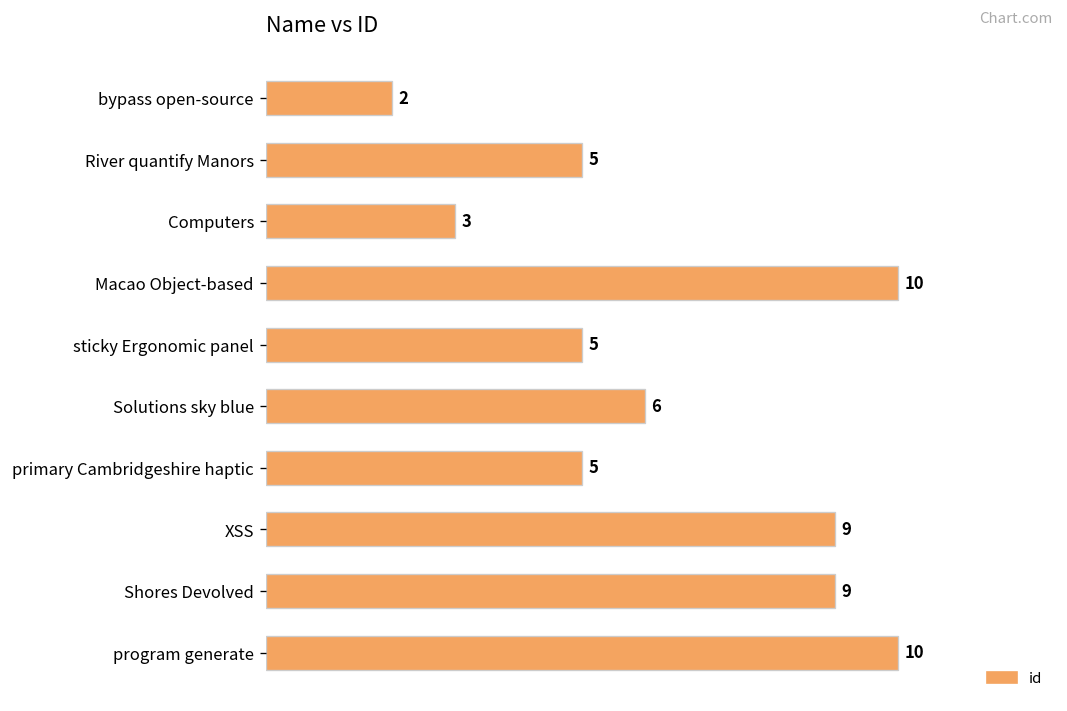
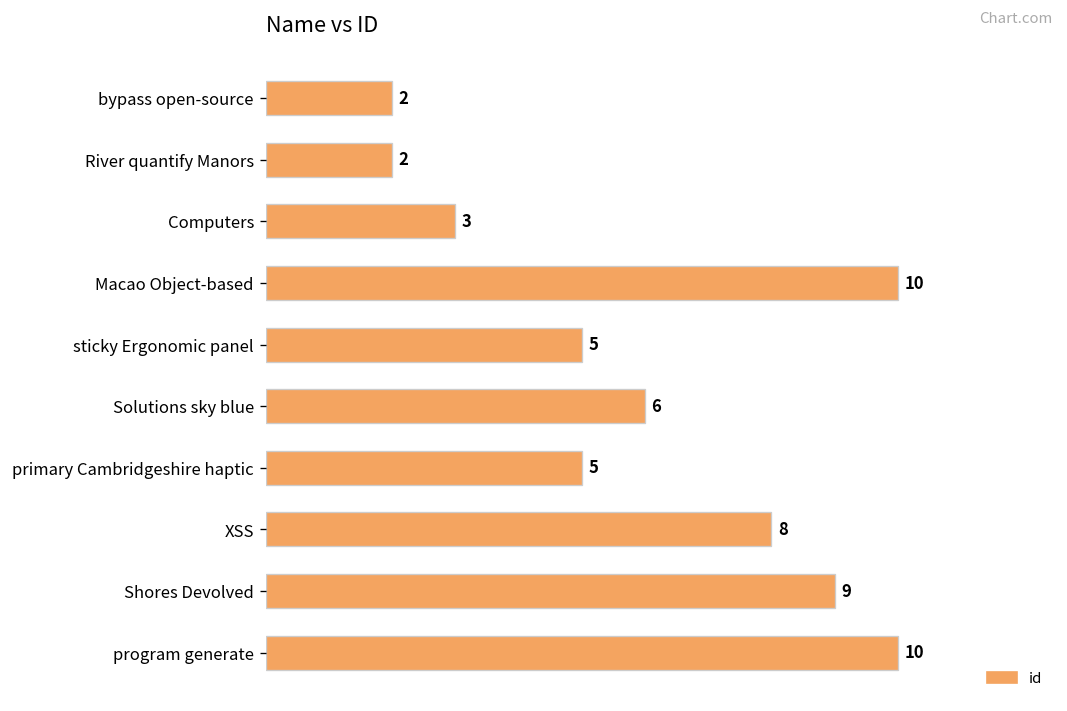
  {
    "bypass open-source": 2,
-   "River quantify Manors": 5,
+   "River quantify Manors": 2,
    "Computers": 3,
    "Macao Object-based": 10,
    "sticky Ergonomic panel": 5,
    "Solutions sky blue": 6,
    "primary Cambridgeshire haptic": 5,
-   "XSS": 9,
+   "XSS": 8,
    "Shores Devolved": 9,
    "program generate": 10
  }
